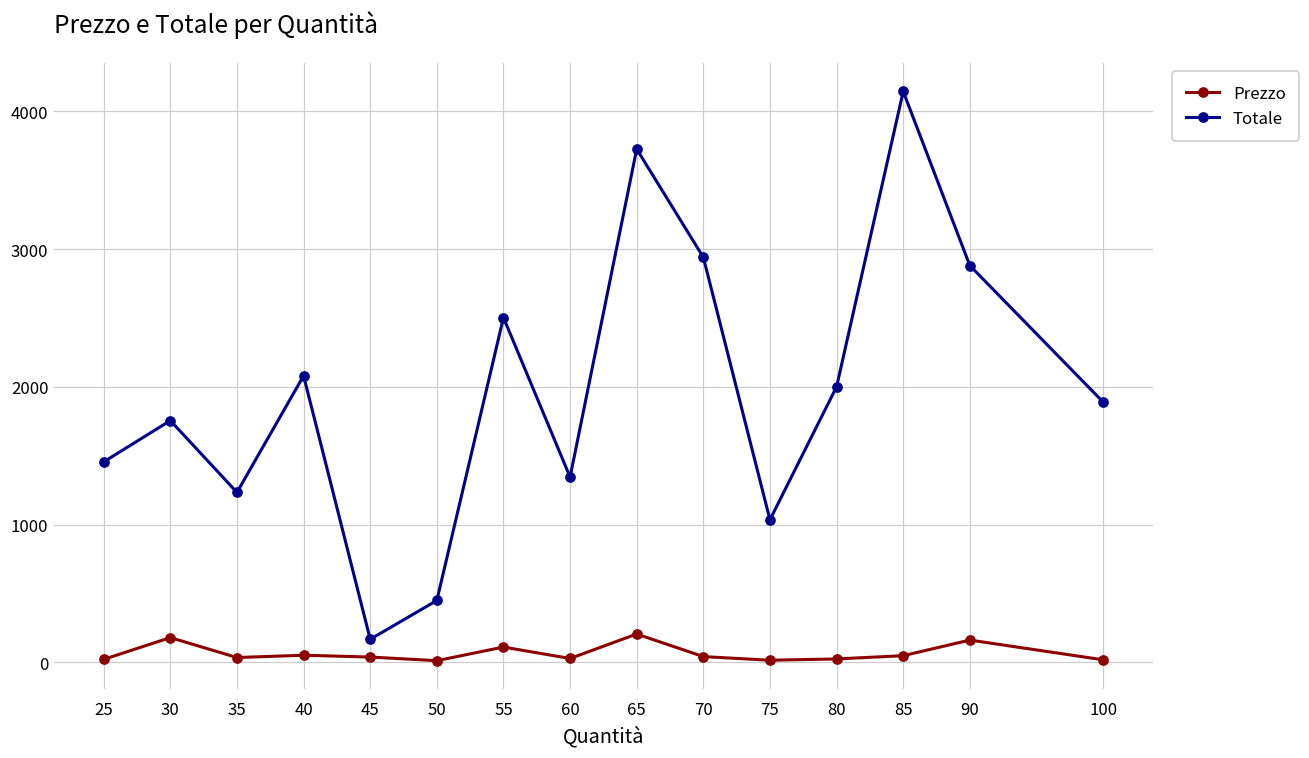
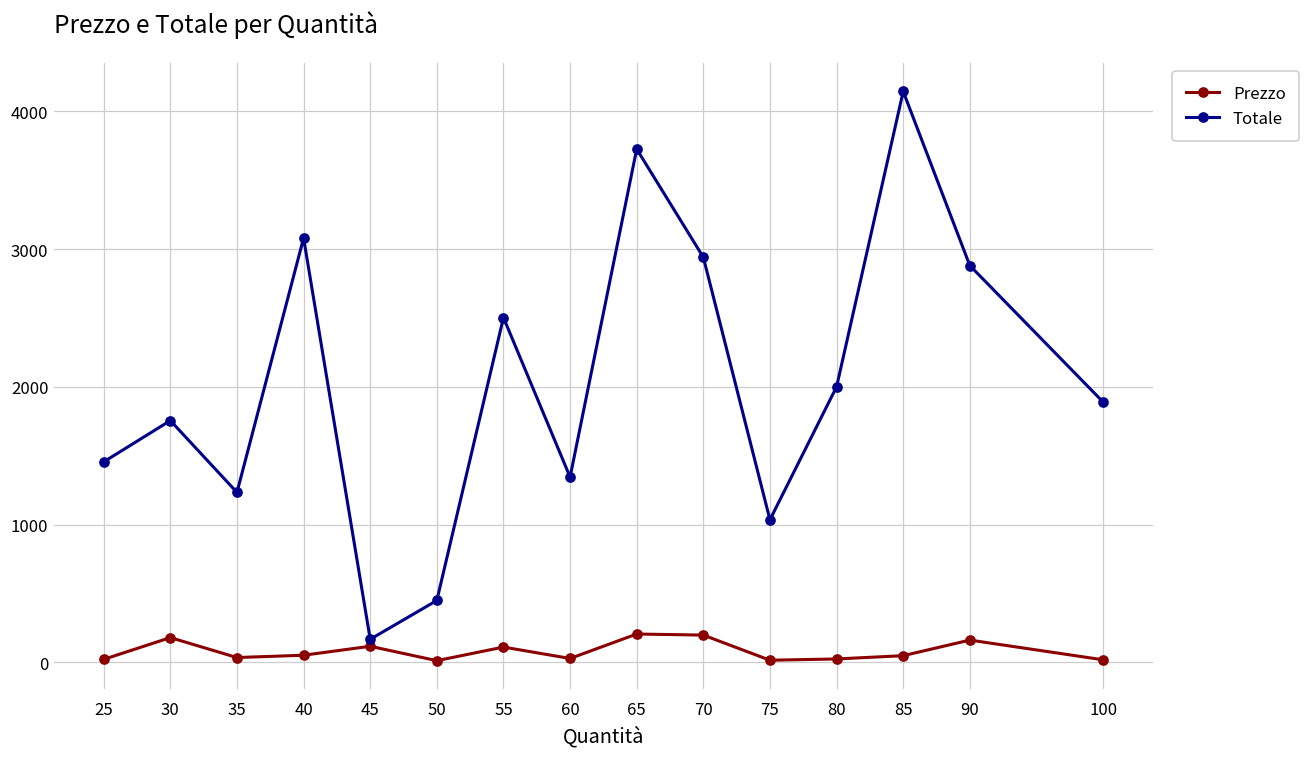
  {
    "Prezzo": {
      "25": 20,
      "30": 180,
      "35": 40,
      "40": 50,
-     "45": 40,
+     "45": 120,
      "50": 10,
      "55": 110,
      "60": 30,
      "65": 210,
-     "70": 40,
+     "70": 200,
      "75": 20,
      "80": 30,
      "85": 50,
      "90": 160,
      "100": 20
    },
    "Totale": {
      "25": 1460,
      "30": 1760,
      "35": 1230,
-     "40": 2080,
+     "40": 3080,
      "45": 170,
      "50": 450,
      "55": 2500,
      "60": 1340,
      "65": 3730,
      "70": 2940,
      "75": 1040,
      "80": 2000,
      "85": 4140,
      "90": 2880,
      "100": 1890
    }
  }
